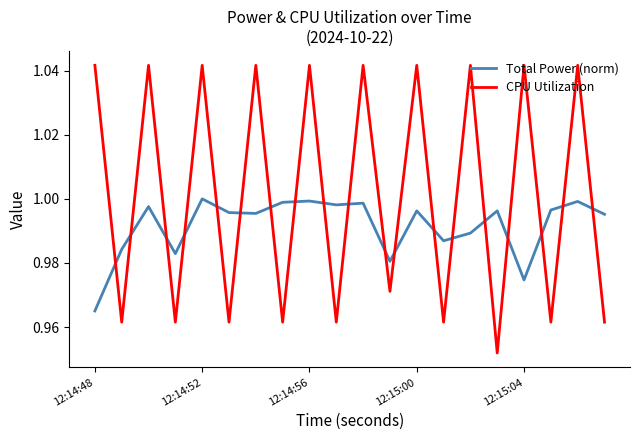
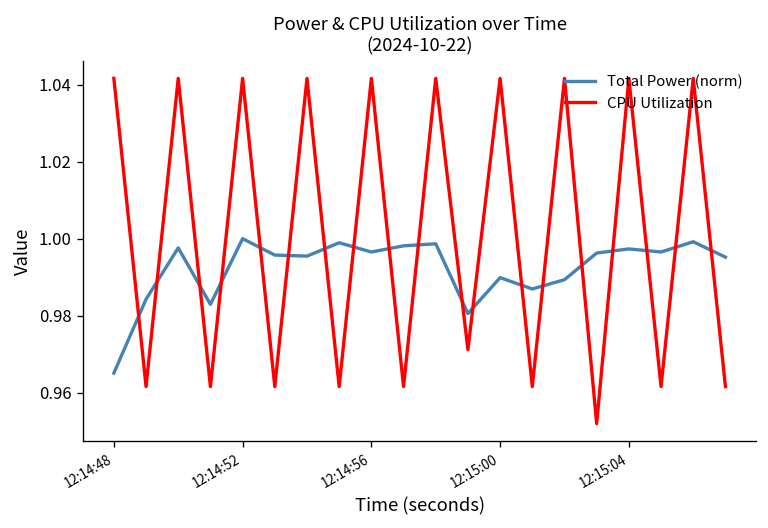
  {
    "Total Power (norm)": {
      "12:14:48": 0.965,
      "12:14:52": 1.000,
-     "12:14:56": 0.999,
-     "12:15:00": 0.996,
-     "12:15:04": 0.975
+     "12:14:56": 0.997,
+     "12:15:00": 0.990,
+     "12:15:04": 0.997
    },
    "CPU Utilization": {
      "12:14:48": 1.042,
      "12:14:52": 1.042,
      "12:14:56": 1.042,
      "12:15:00": 1.042,
      "12:15:04": 1.042
    }
  }
